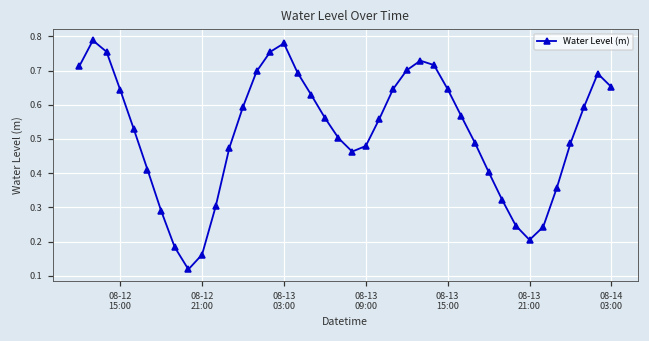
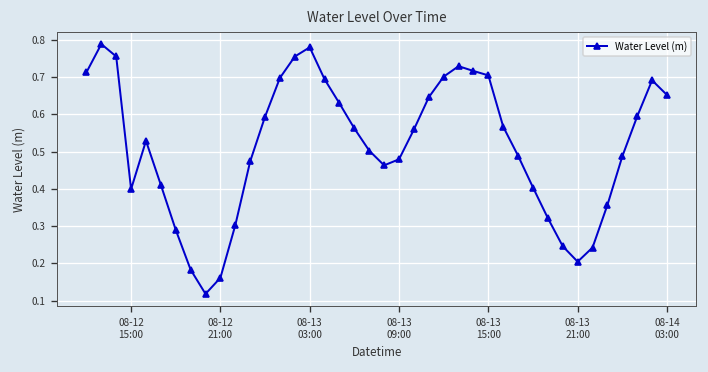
  {
-   "08-12 15:00": 0.64,
+   "08-12 15:00": 0.40,
    "08-12 21:00": 0.16,
    "08-13 03:00": 0.78,
    "08-13 09:00": 0.48,
-   "08-13 15:00": 0.65,
+   "08-13 15:00": 0.70,
    "08-13 21:00": 0.20,
    "08-14 03:00": 0.65
  }
